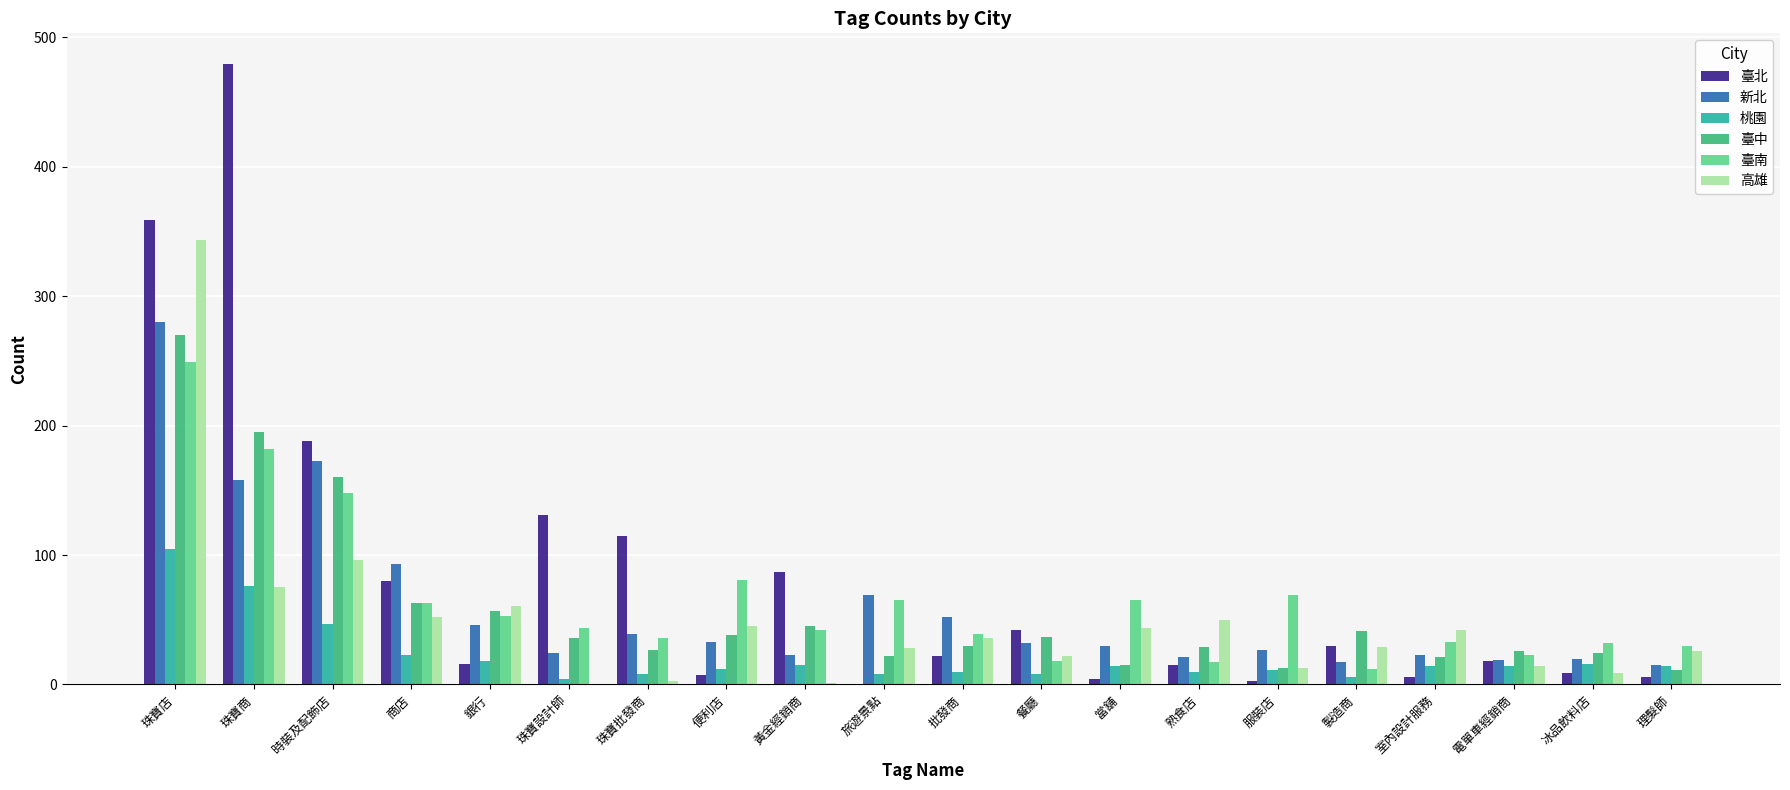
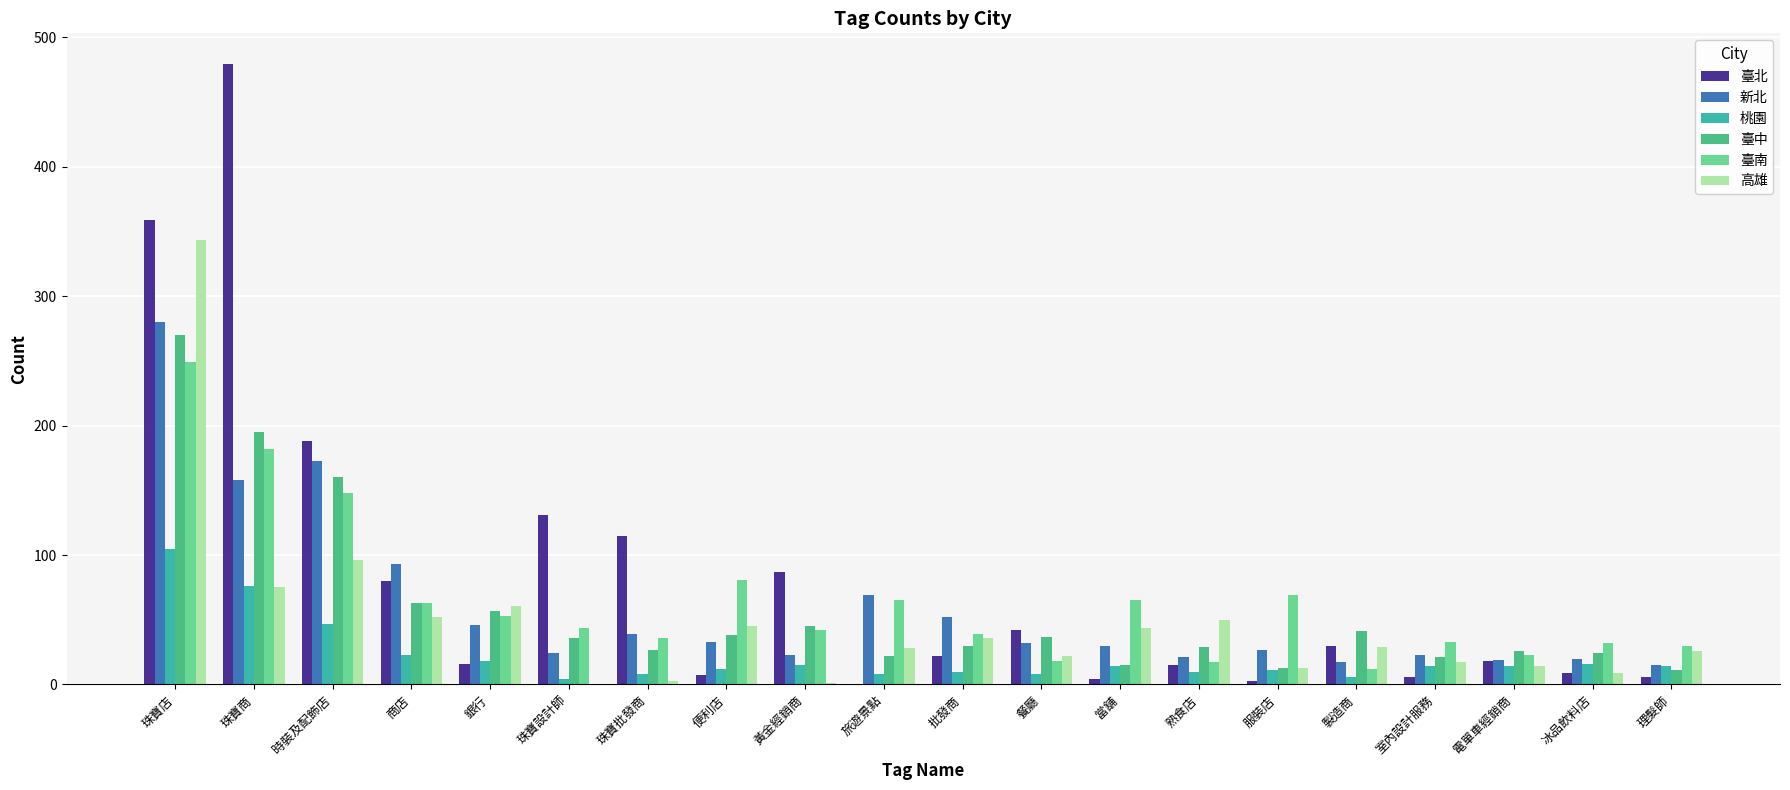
  {
    "臺北": {
      "珠寶店": 359,
      "珠寶商": 479,
      "時裝及配飾店": 188,
      "商店": 80,
      "銀行": 16,
      "珠寶設計師": 131,
      "珠寶批發商": 115,
      "便利店": 7,
      "黃金經銷商": 87,
      "旅遊景點": 0,
      "批發商": 22,
      "餐廳": 42,
      "當舖": 4,
      "熟食店": 15,
      "服裝店": 3,
      "製造商": 30,
      "室內設計服務": 6,
      "電單車經銷商": 18,
      "冰品飲料店": 9,
      "理髮師": 6
    },
    "新北": {
      "珠寶店": 280,
      "珠寶商": 158,
      "時裝及配飾店": 173,
      "商店": 93,
      "銀行": 46,
      "珠寶設計師": 24,
      "珠寶批發商": 39,
      "便利店": 33,
      "黃金經銷商": 23,
      "旅遊景點": 69,
      "批發商": 52,
      "餐廳": 32,
      "當舖": 30,
      "熟食店": 21,
      "服裝店": 27,
      "製造商": 17,
      "室內設計服務": 23,
      "電單車經銷商": 19,
      "冰品飲料店": 20,
      "理髮師": 15
    },
    "高雄": {
      "珠寶店": 343,
      "珠寶商": 75,
      "時裝及配飾店": 96,
      "商店": 52,
      "銀行": 61,
      "珠寶設計師": 0,
      "珠寶批發商": 3,
      "便利店": 45,
      "旅遊景點": 28,
      "批發商": 36,
      "餐廳": 22,
      "當舖": 44,
      "熟食店": 50,
      "服裝店": 13,
      "製造商": 29,
-     "室內設計服務": 42,
+     "室內設計服務": 17,
      "電單車經銷商": 14,
      "冰品飲料店": 9,
      "理髮師": 26
    }
  }
